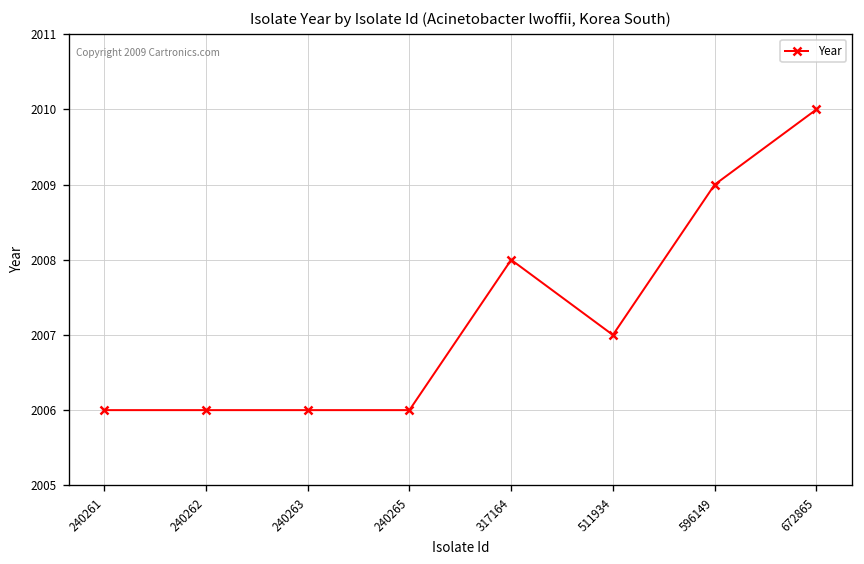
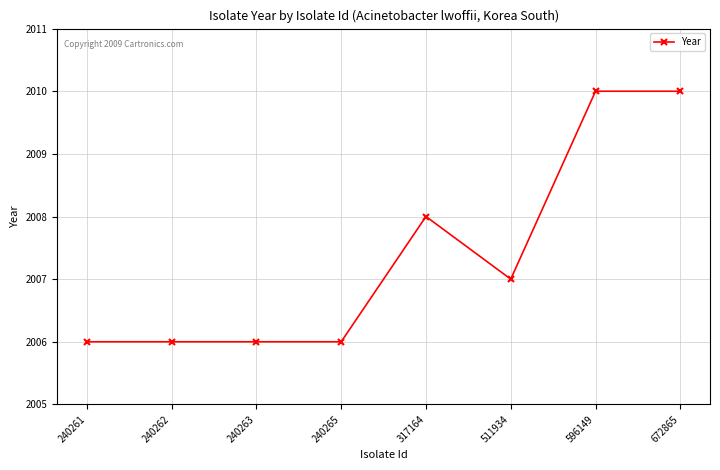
  {
    "240261": 2006,
    "240262": 2006,
    "240263": 2006,
    "240265": 2006,
    "317164": 2008,
    "511934": 2007,
-   "596149": 2009,
+   "596149": 2010,
    "672865": 2010
  }
